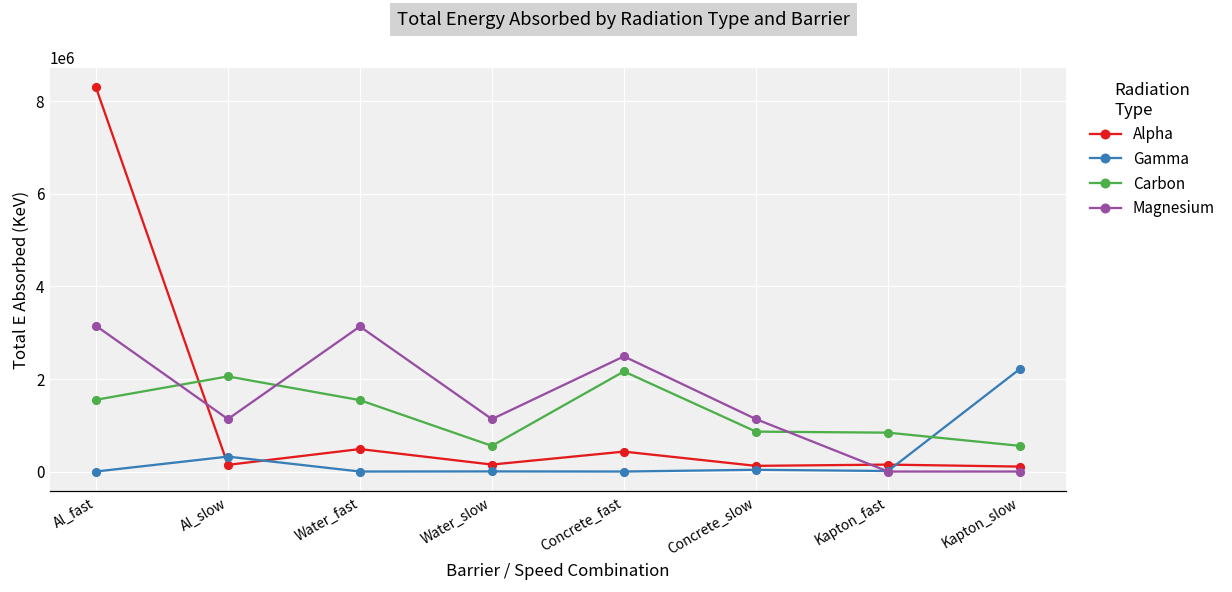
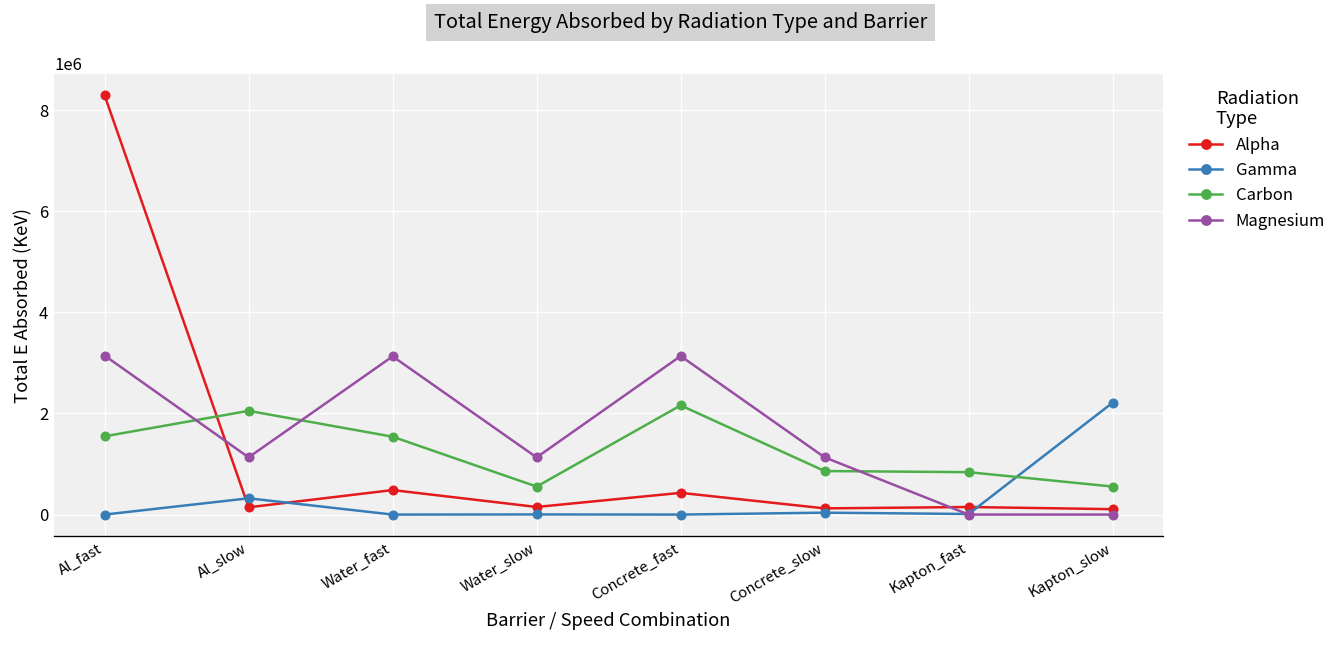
  {
    "Alpha": {
      "Al_fast": 8300000,
      "Al_slow": 100000,
      "Water_fast": 500000,
      "Water_slow": 200000,
      "Concrete_fast": 400000,
      "Concrete_slow": 100000,
      "Kapton_fast": 100000,
      "Kapton_slow": 100000
    },
    "Gamma": {
      "Al_fast": 0,
      "Al_slow": 300000,
      "Water_fast": 0,
      "Water_slow": 0,
      "Concrete_fast": 0,
      "Concrete_slow": 0,
      "Kapton_slow": 2200000
    },
    "Carbon": {
      "Al_fast": 1500000,
      "Al_slow": 2100000,
      "Water_fast": 1500000,
      "Water_slow": 600000,
      "Concrete_fast": 2200000,
      "Concrete_slow": 900000,
      "Kapton_fast": 800000,
      "Kapton_slow": 600000
    },
    "Magnesium": {
      "Al_fast": 3100000,
      "Al_slow": 1100000,
      "Water_fast": 3100000,
      "Water_slow": 1100000,
-     "Concrete_fast": 2500000,
+     "Concrete_fast": 3100000,
      "Concrete_slow": 1100000,
      "Kapton_slow": 0
    }
  }
